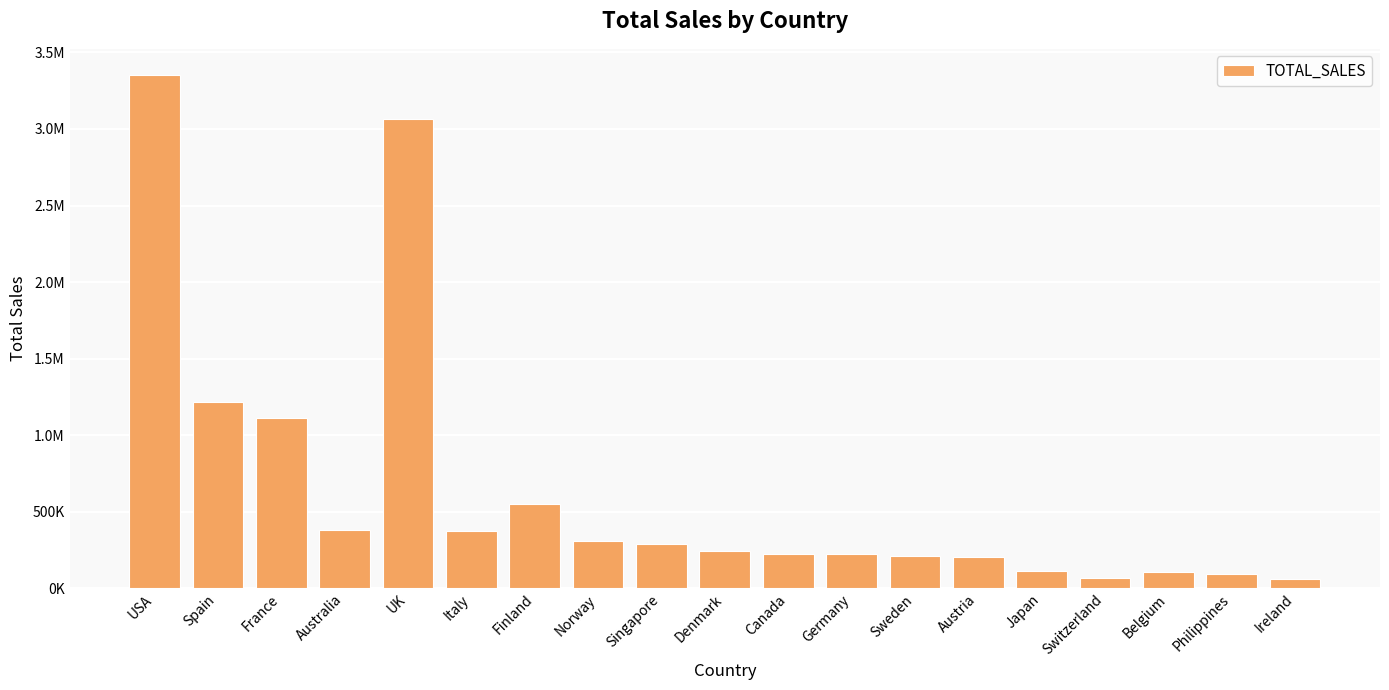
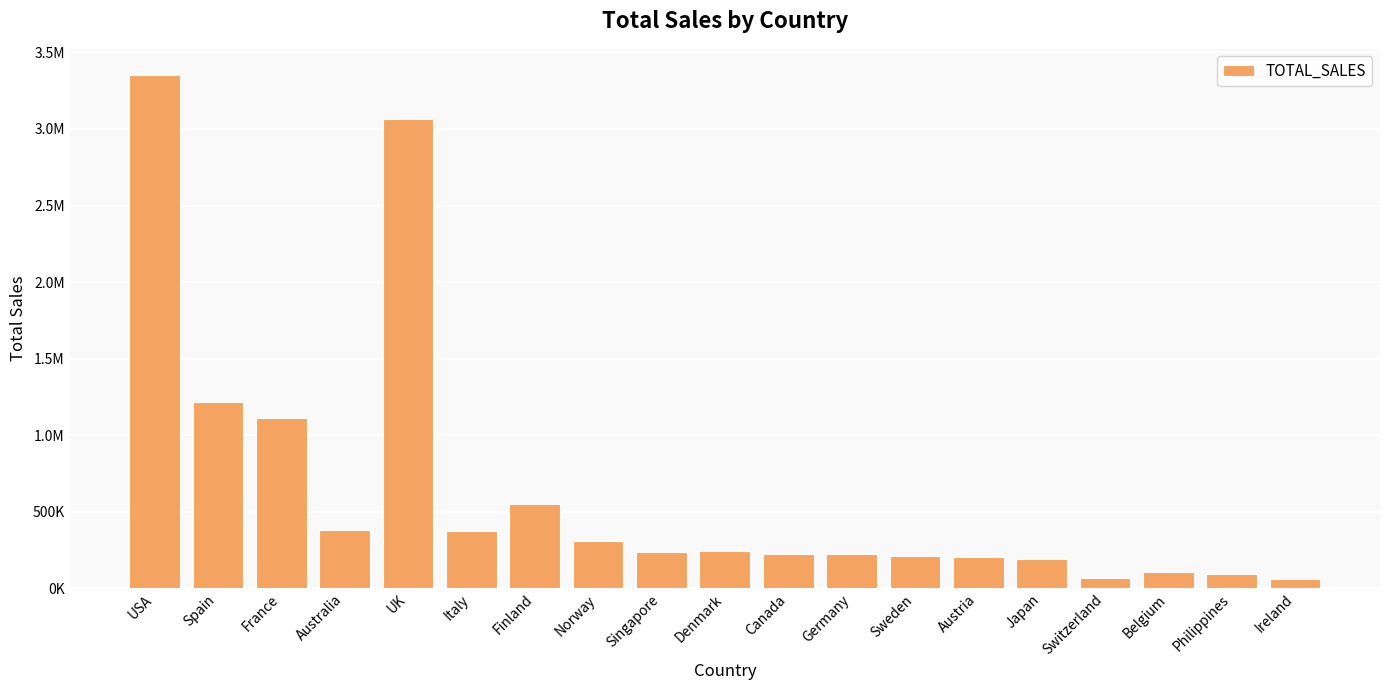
  {
    "USA": 3360000,
    "Spain": 1220000,
    "France": 1110000,
    "Australia": 380000,
    "UK": 3060000,
    "Italy": 370000,
    "Finland": 550000,
    "Norway": 310000,
-   "Singapore": 290000,
+   "Singapore": 230000,
    "Denmark": 250000,
    "Canada": 220000,
    "Germany": 220000,
    "Sweden": 210000,
    "Austria": 200000,
-   "Japan": 110000,
+   "Japan": 190000,
    "Switzerland": 60000,
    "Belgium": 110000,
    "Philippines": 90000,
    "Ireland": 60000
  }
